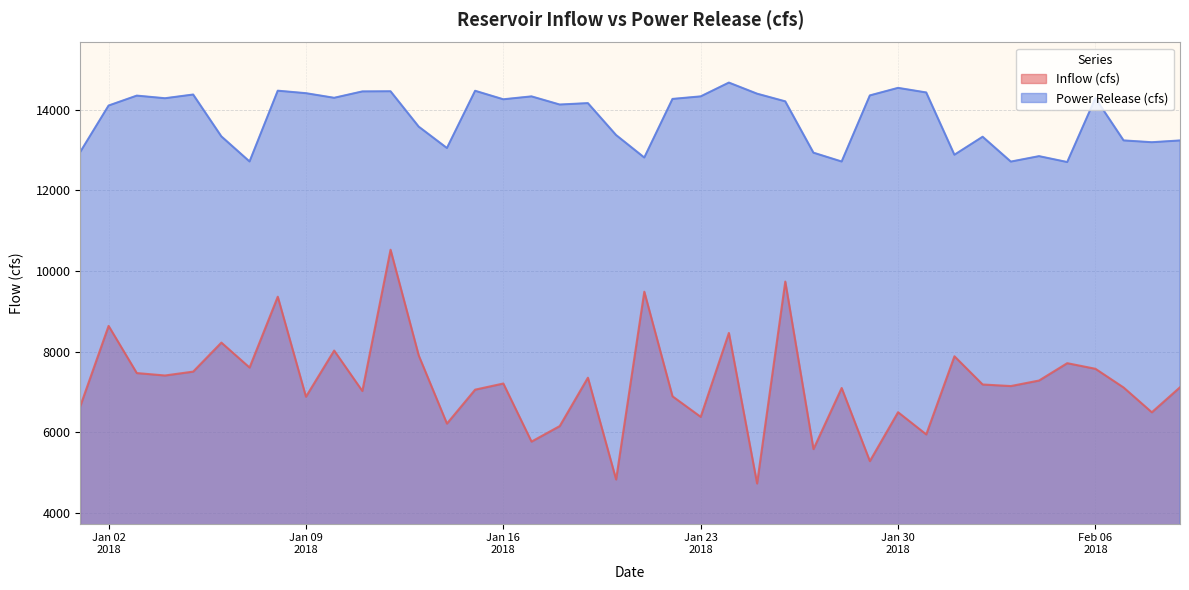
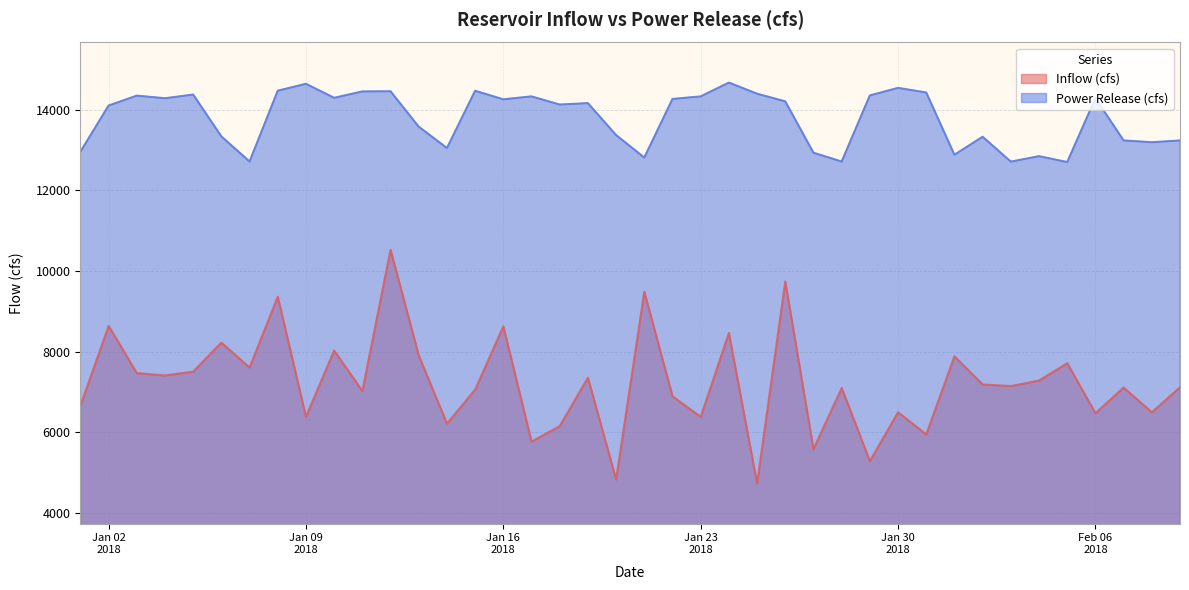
  {
    "Inflow (cfs)": {
      "Jan 02 2018": 8600,
-     "Jan 09 2018": 6900,
-     "Jan 16 2018": 7200,
+     "Jan 09 2018": 6400,
+     "Jan 16 2018": 8600,
      "Jan 23 2018": 6400,
      "Jan 30 2018": 6500,
-     "Feb 06 2018": 7600
+     "Feb 06 2018": 6500
    },
    "Power Release (cfs)": {
      "Jan 02 2018": 14100,
-     "Jan 09 2018": 14400,
+     "Jan 09 2018": 14600,
      "Jan 16 2018": 14300,
      "Jan 23 2018": 14300,
      "Jan 30 2018": 14500
    }
  }
